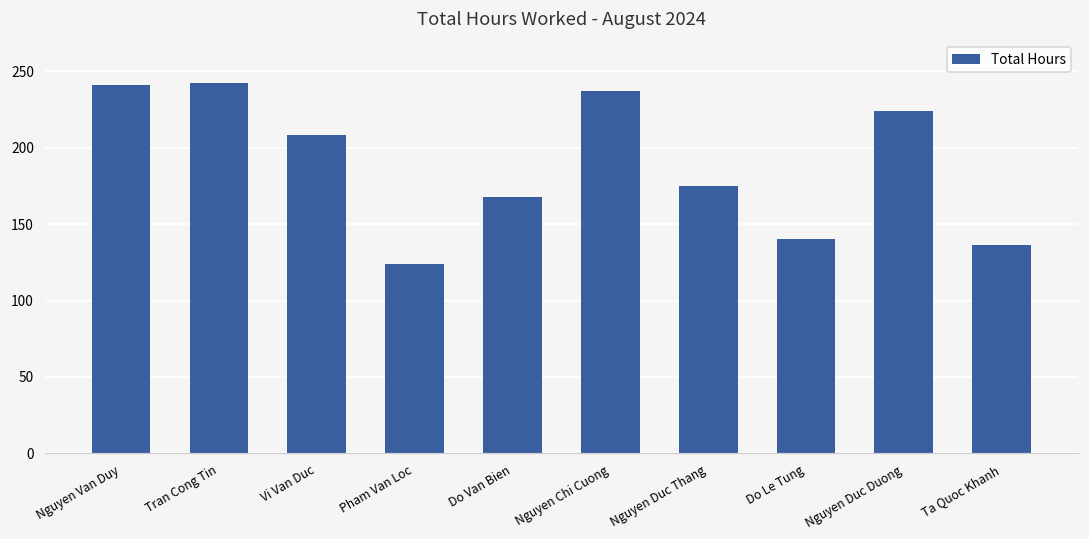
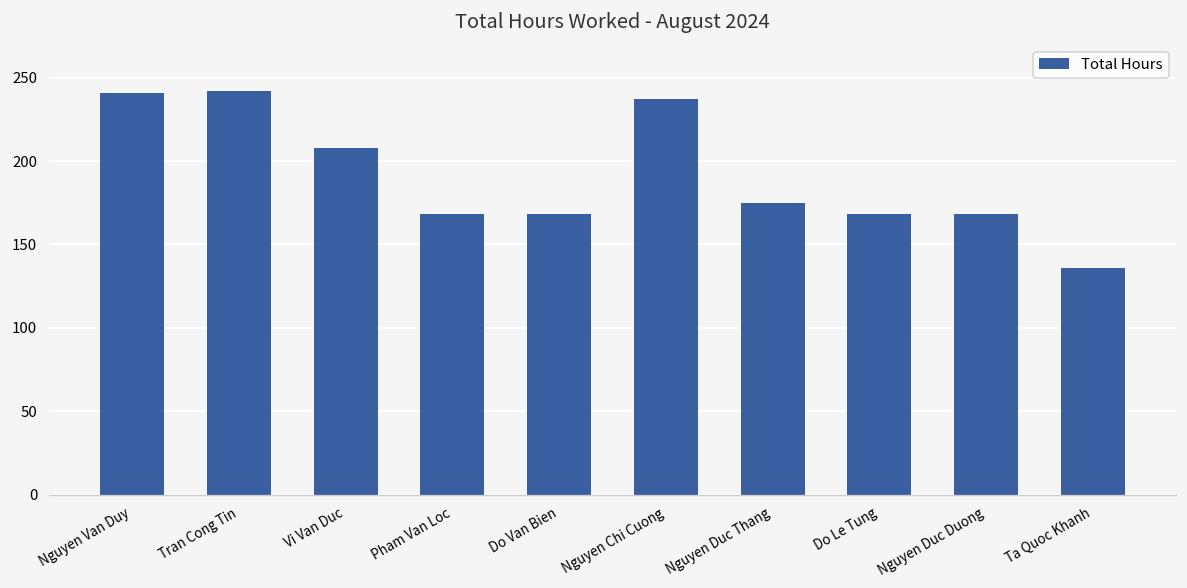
  {
    "Nguyen Van Duy": 241,
    "Tran Cong Tin": 242,
    "Vi Van Duc": 208,
-   "Pham Van Loc": 124,
+   "Pham Van Loc": 168,
    "Do Van Bien": 168,
    "Nguyen Chi Cuong": 237,
    "Nguyen Duc Thang": 175,
-   "Do Le Tung": 140,
-   "Nguyen Duc Duong": 224,
+   "Do Le Tung": 168,
+   "Nguyen Duc Duong": 168,
    "Ta Quoc Khanh": 136
  }
